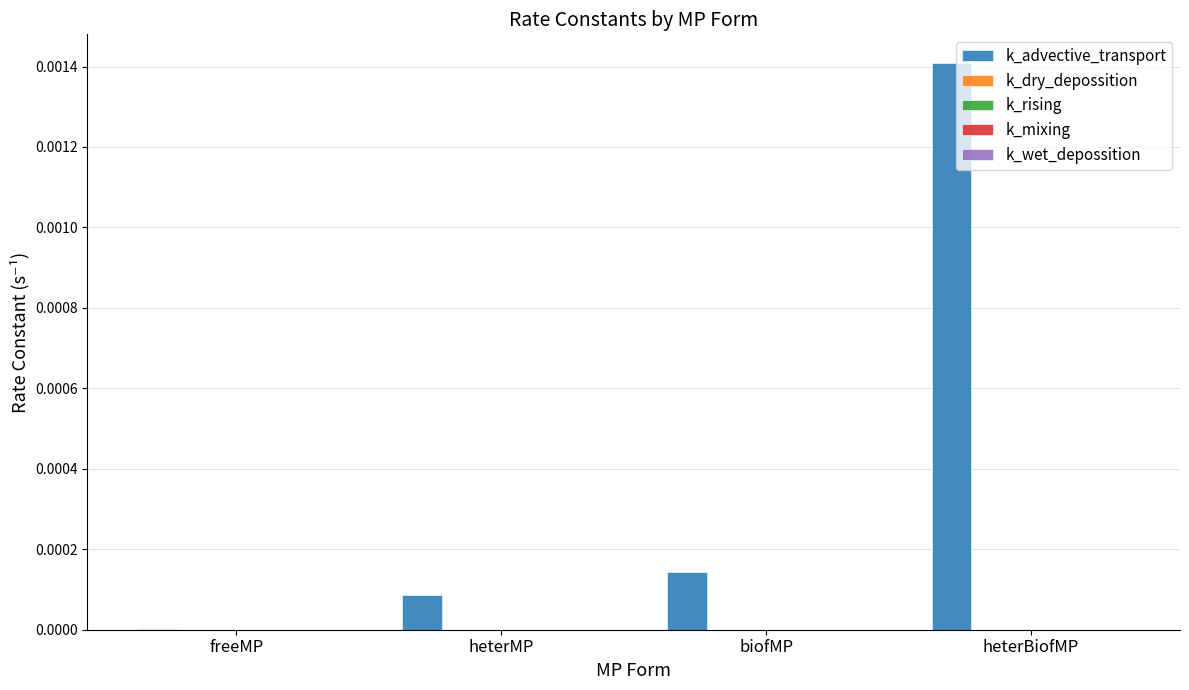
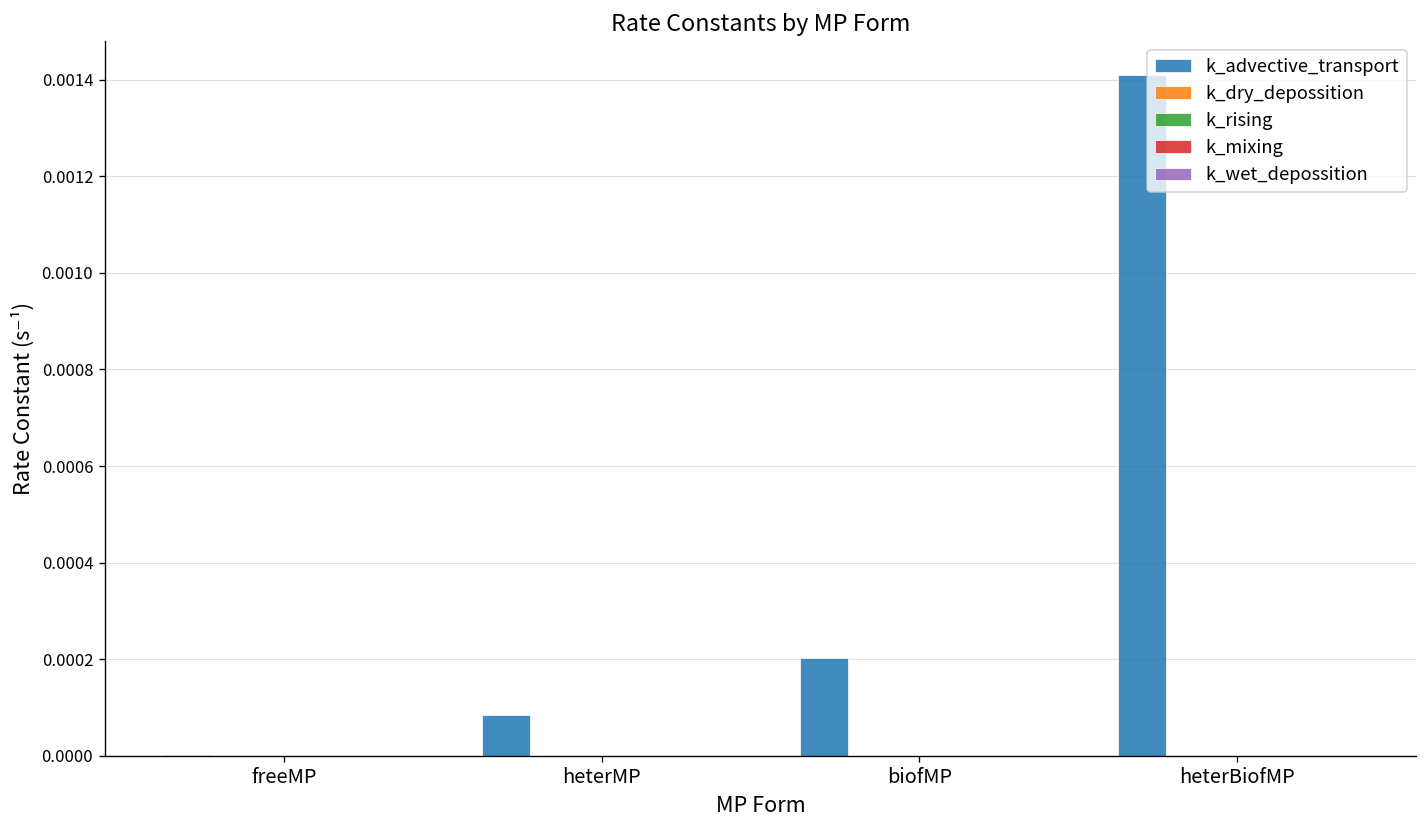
  {
    "k_advective_transport": {
      "heterMP": 0.00009,
-     "biofMP": 0.00014,
+     "biofMP": 0.00020,
      "heterBiofMP": 0.00141
    },
    "k_dry_depossition": {
      "freeMP": 0.00000,
      "heterMP": 0.00000,
      "biofMP": 0.00000,
      "heterBiofMP": 0.00000
    },
    "k_rising": {
      "heterMP": 0.00000
    },
    "k_mixing": {
      "freeMP": 0.00000,
      "heterMP": 0.00000,
      "biofMP": 0.00000,
      "heterBiofMP": 0.00000
    },
    "k_wet_depossition": {
      "freeMP": 0.00000,
      "heterMP": 0.00000,
      "biofMP": 0.00000,
      "heterBiofMP": 0.00000
    }
  }
